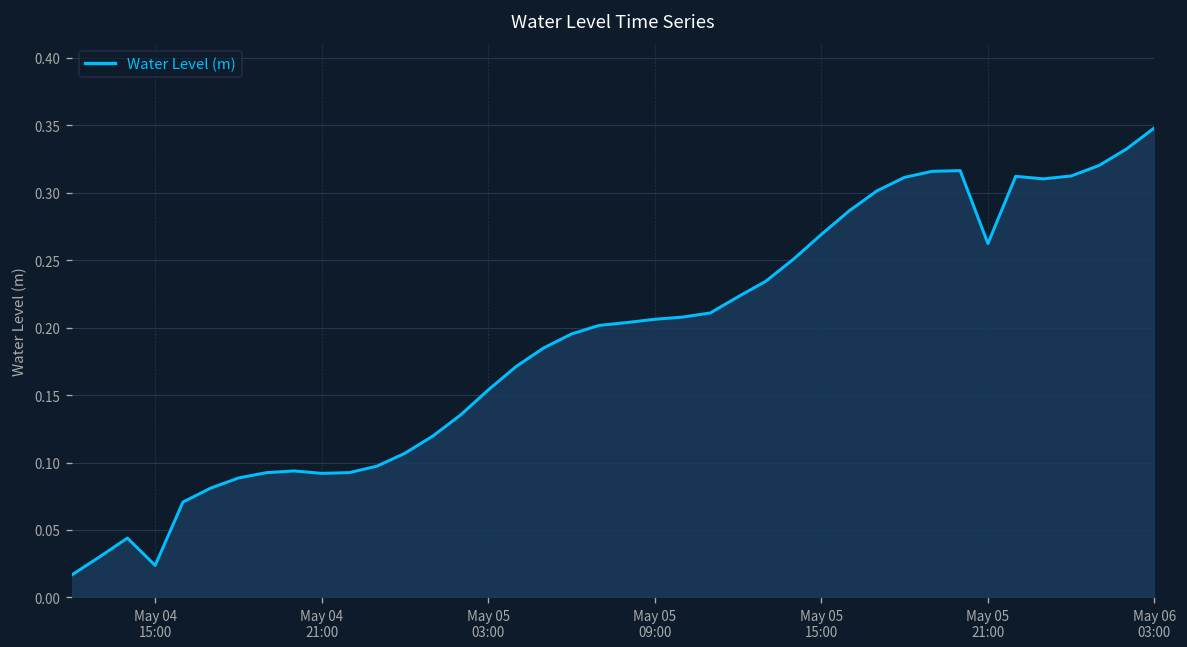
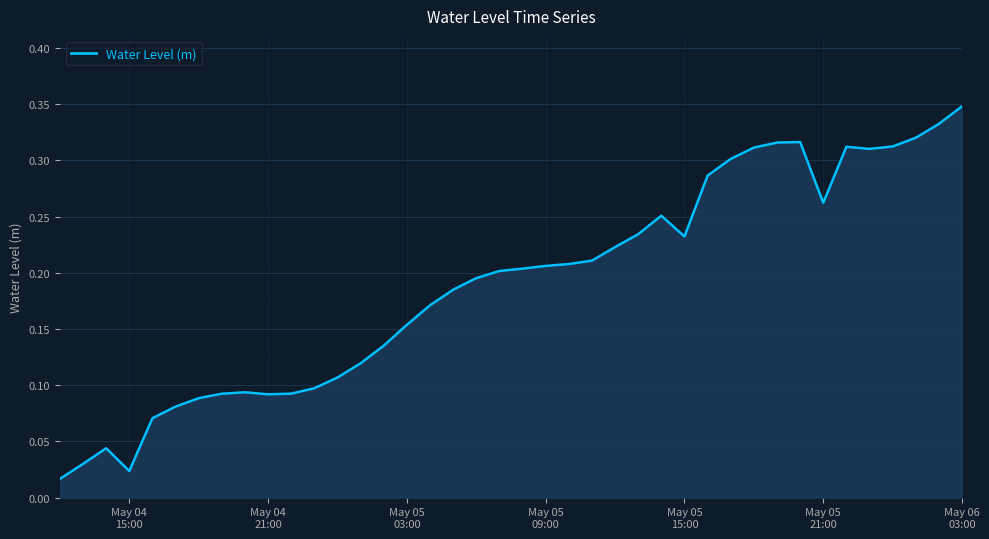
  {
    "May 04 15:00": 0.024,
    "May 04 21:00": 0.092,
    "May 05 03:00": 0.154,
    "May 05 09:00": 0.206,
-   "May 05 15:00": 0.269,
+   "May 05 15:00": 0.232,
    "May 05 21:00": 0.262,
    "May 06 03:00": 0.348
  }
